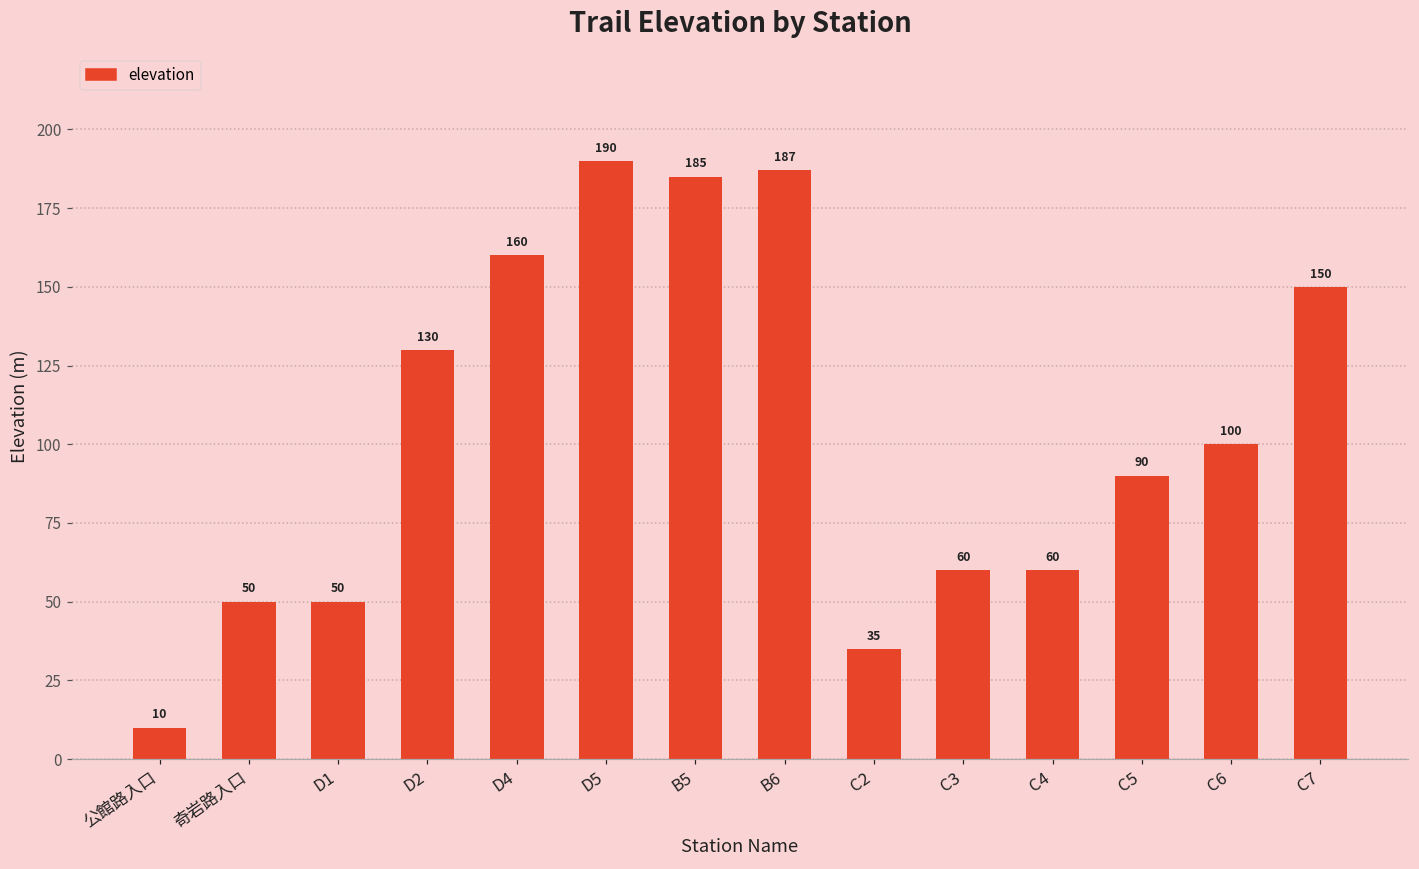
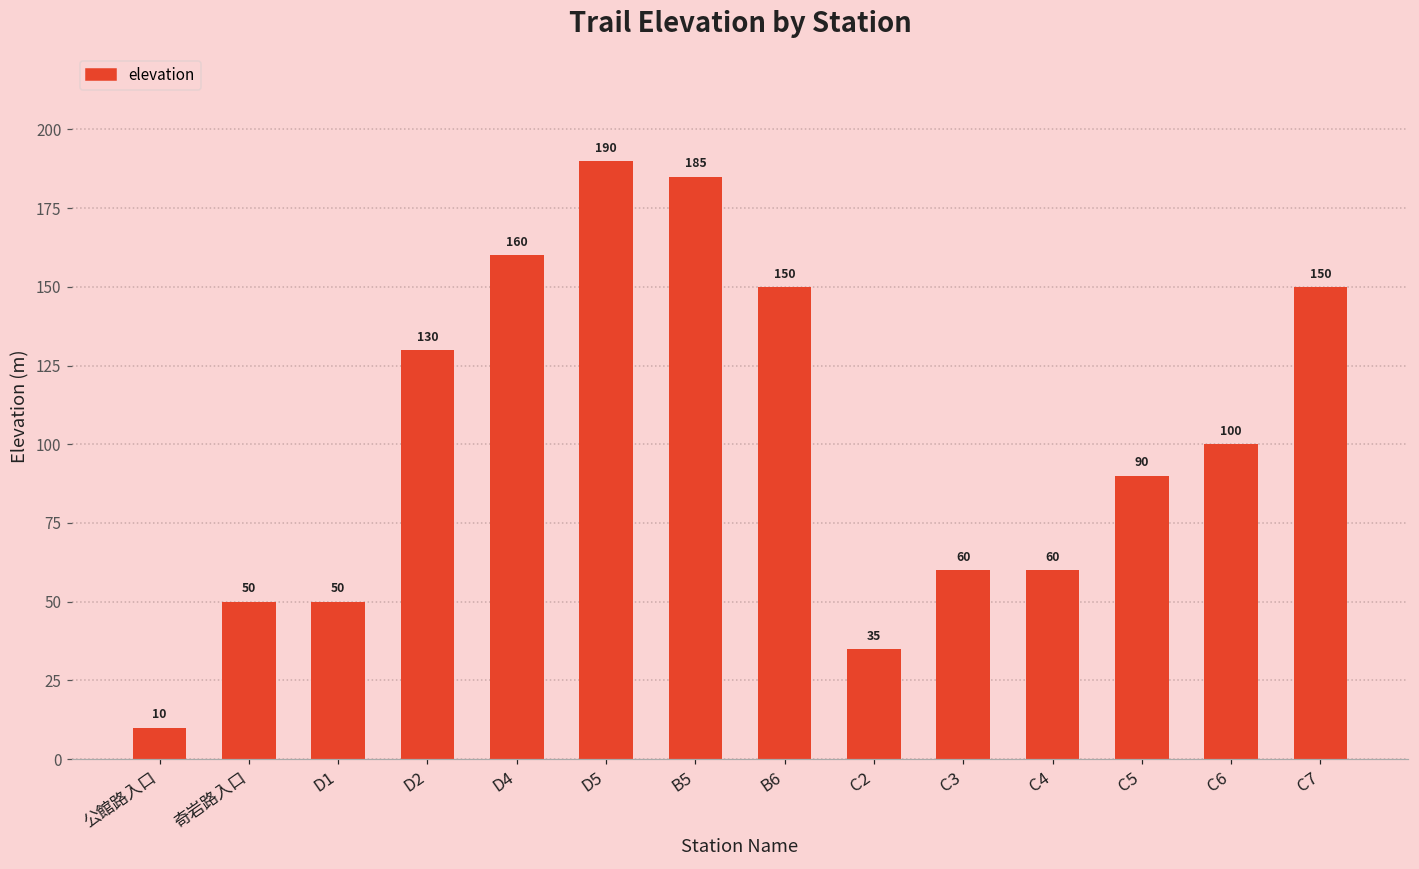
  {
    "公館路入口": 10,
    "奇岩路入口": 50,
    "D1": 50,
    "D2": 130,
    "D4": 160,
    "D5": 190,
    "B5": 185,
-   "B6": 187,
+   "B6": 150,
    "C2": 35,
    "C3": 60,
    "C4": 60,
    "C5": 90,
    "C6": 100,
    "C7": 150
  }
